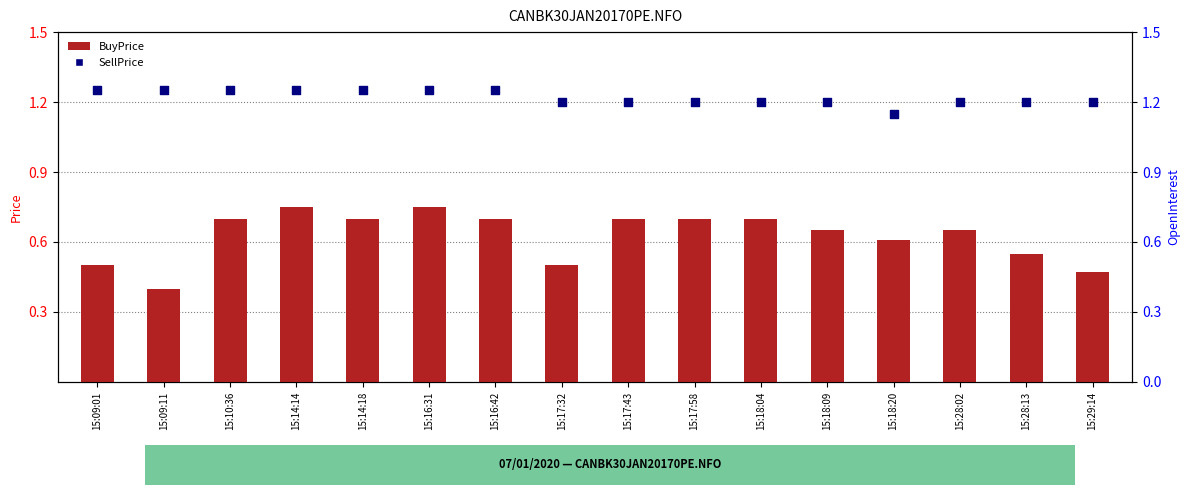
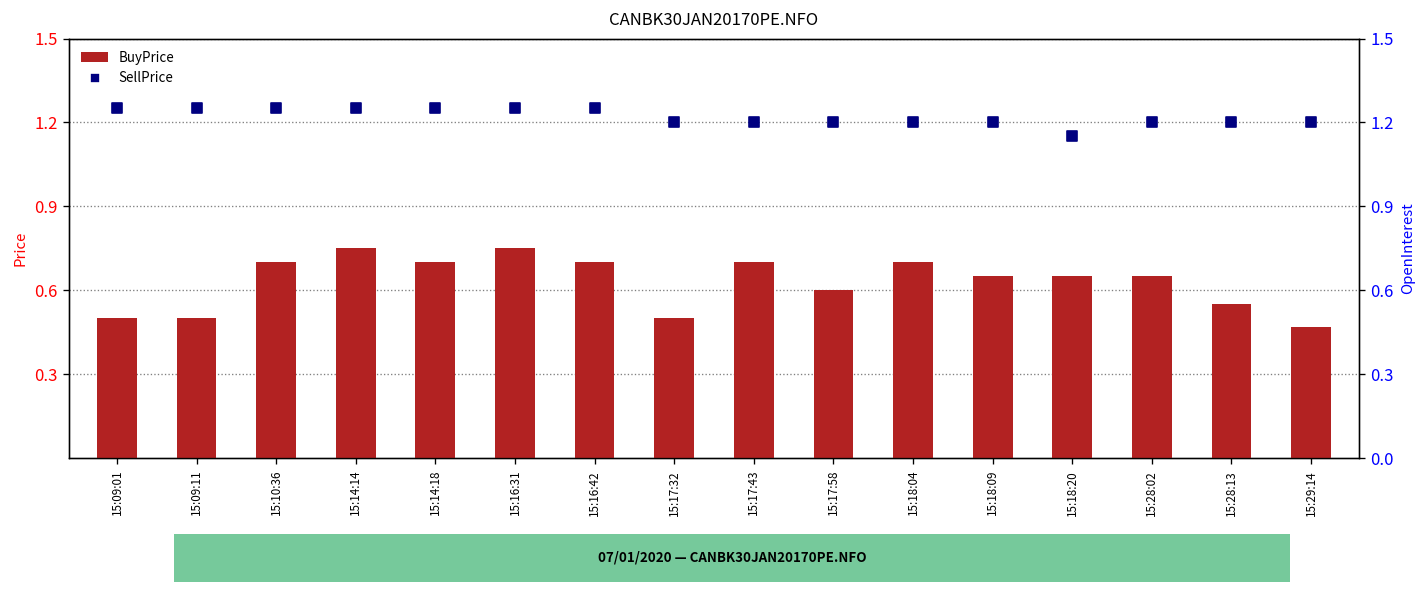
  {
    "BuyPrice": {
      "15:09:01": 0.50,
-     "15:09:11": 0.4,
+     "15:09:11": 0.5,
      "15:10:36": 0.70,
      "15:14:14": 0.75,
      "15:14:18": 0.70,
      "15:16:31": 0.75,
      "15:16:42": 0.70,
      "15:17:32": 0.50,
      "15:17:43": 0.70,
-     "15:17:58": 0.7,
+     "15:17:58": 0.6,
      "15:18:04": 0.70,
      "15:18:09": 0.65,
-     "15:18:20": 0.61,
+     "15:18:20": 0.65,
      "15:28:02": 0.65,
      "15:28:13": 0.55,
      "15:29:14": 0.47
    }
  }
